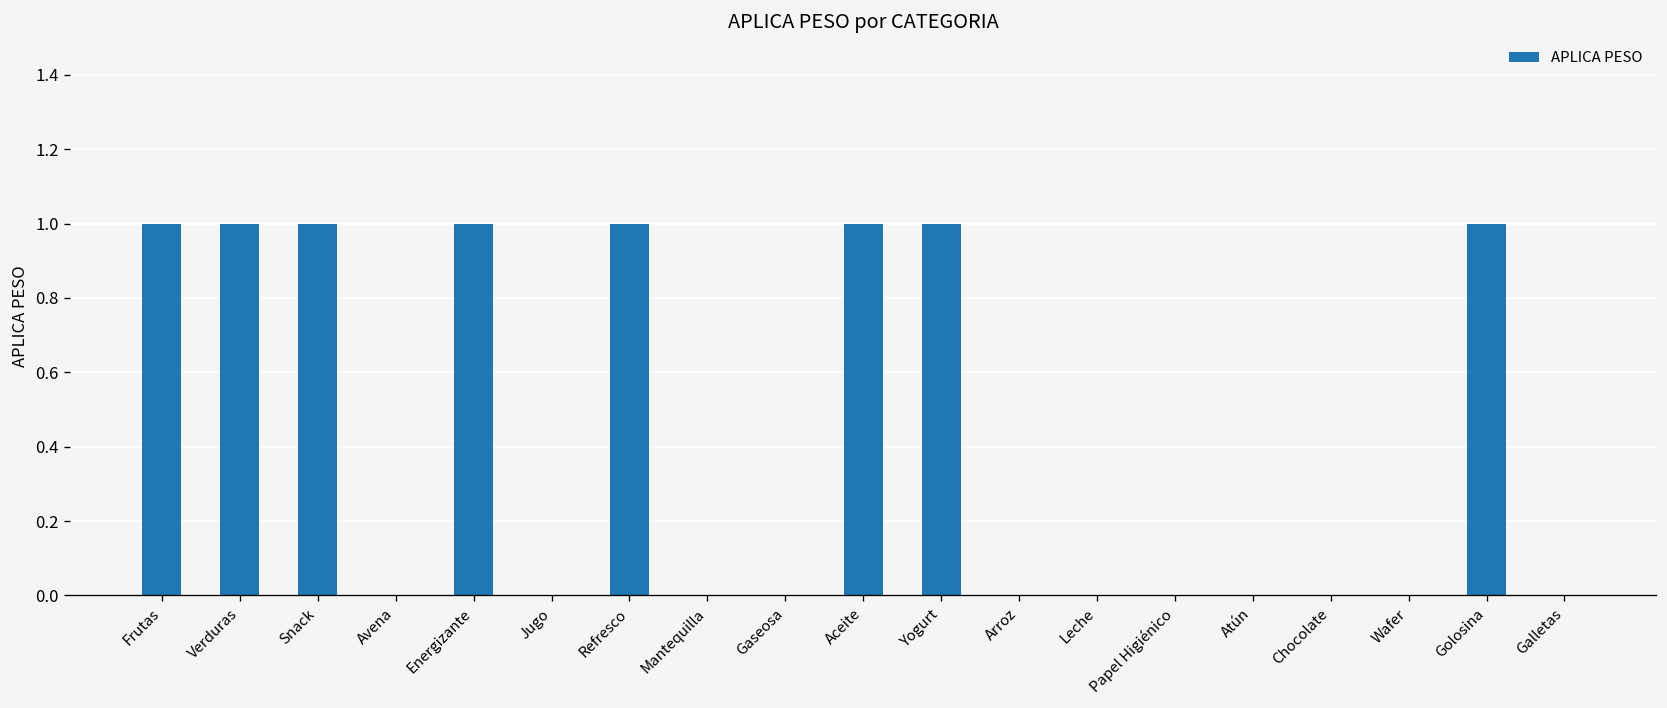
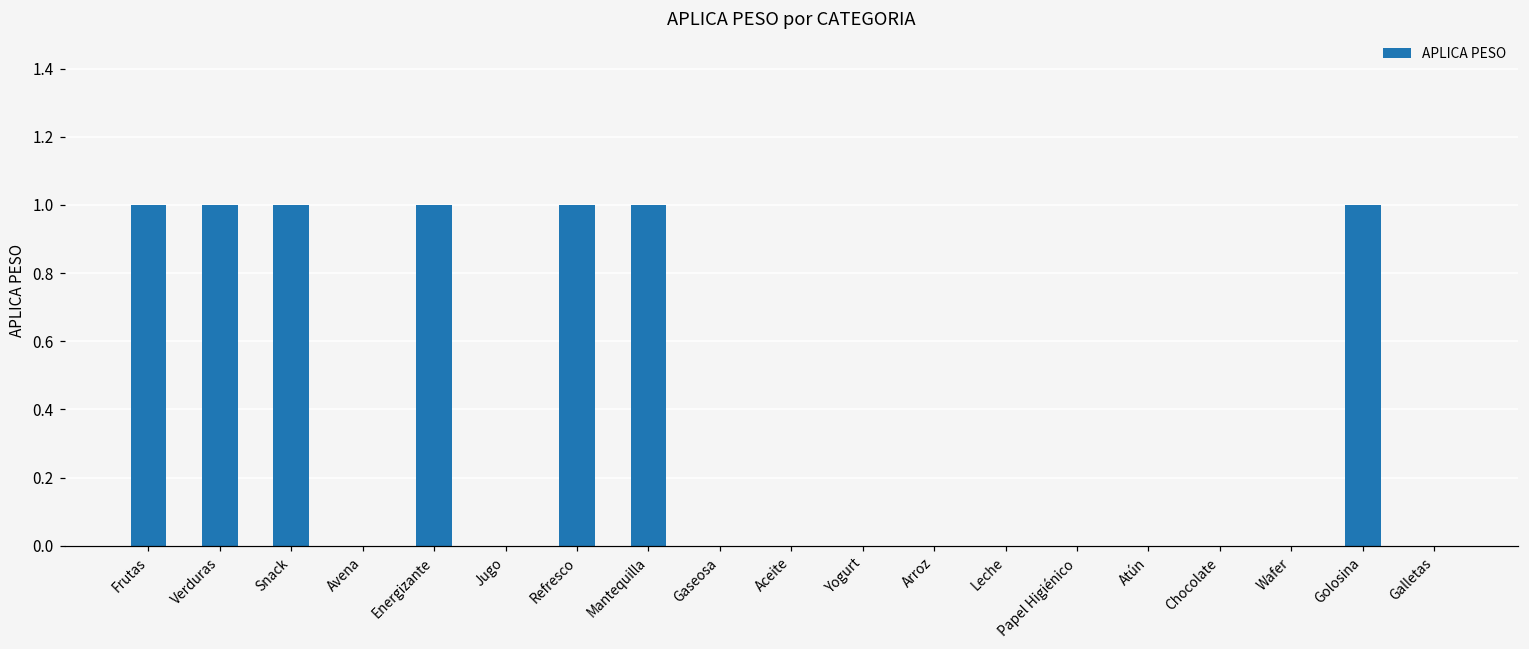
  {
    "Frutas": 1,
    "Verduras": 1,
    "Snack": 1,
    "Avena": 0,
    "Energizante": 1,
    "Jugo": 0,
    "Refresco": 1,
-   "Mantequilla": 0,
+   "Mantequilla": 1,
    "Gaseosa": 0,
-   "Aceite": 1,
-   "Yogurt": 1,
+   "Aceite": 0,
+   "Yogurt": 0,
    "Arroz": 0,
    "Leche": 0,
    "Papel Higiénico": 0,
    "Atún": 0,
    "Chocolate": 0,
    "Wafer": 0,
    "Golosina": 1,
    "Galletas": 0
  }
